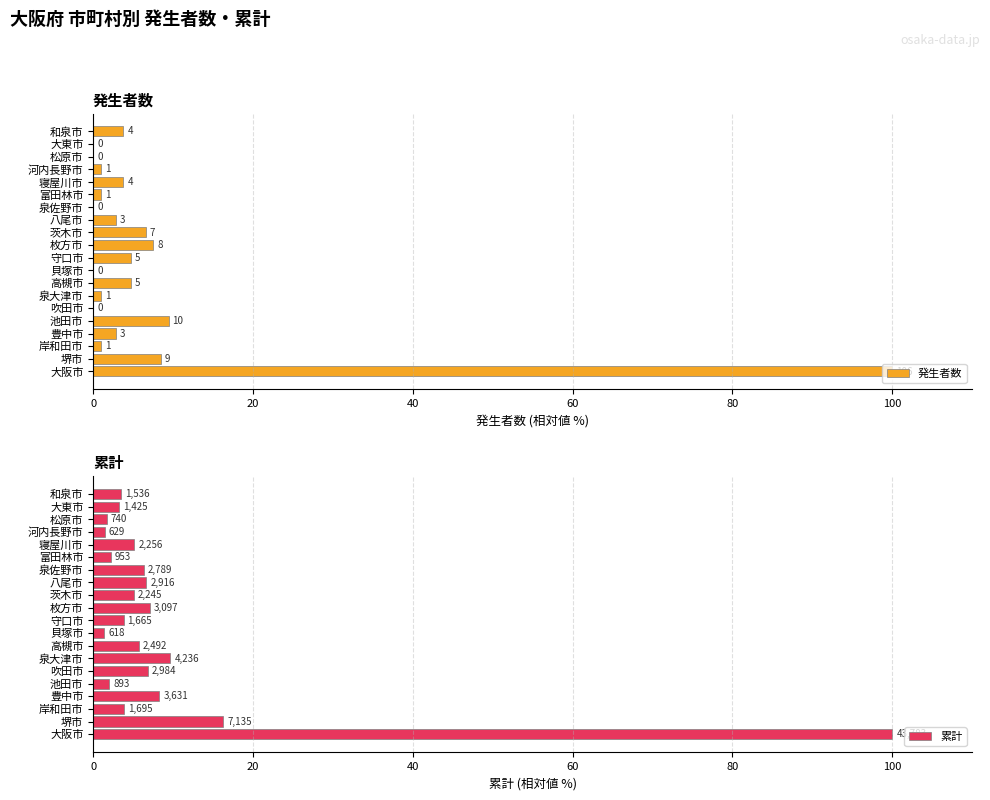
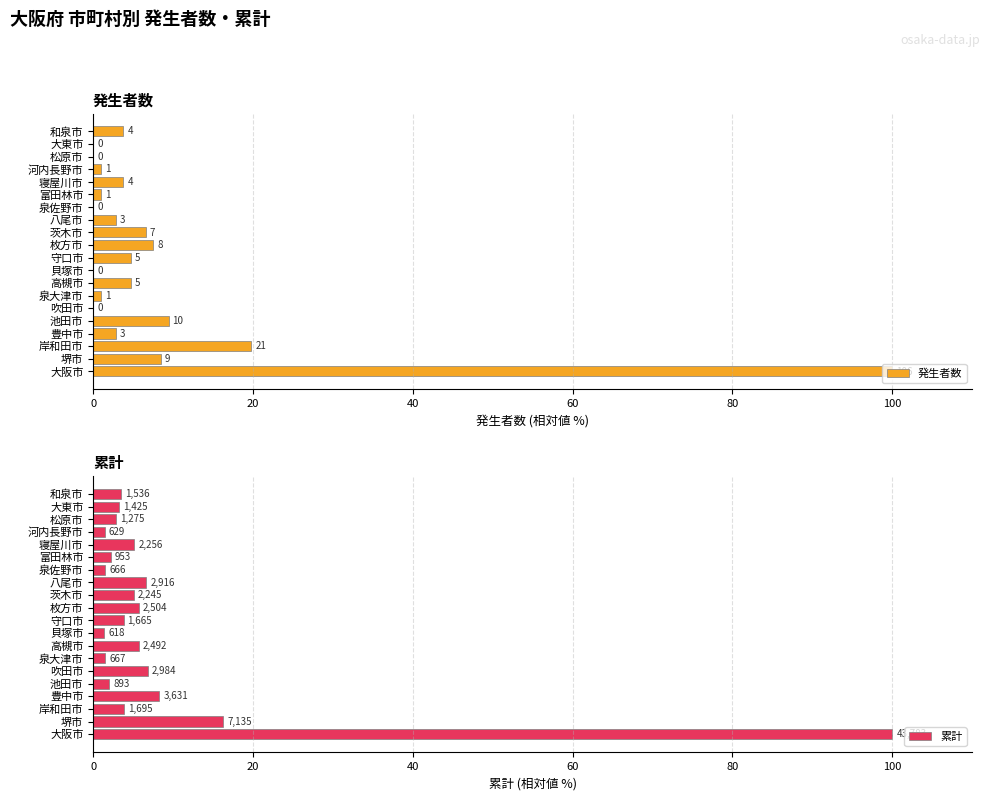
  {
    "発生者数": {
      "和泉市": "4",
      "大東市": "0",
      "松原市": "0",
      "河内長野市": "1",
      "寝屋川市": "4",
      "富田林市": "1",
      "泉佐野市": "0",
      "八尾市": "3",
      "茨木市": "7",
      "枚方市": "8",
      "守口市": "5",
      "貝塚市": "0",
      "高槻市": "5",
      "泉大津市": "1",
      "吹田市": "0",
      "豊中市": "3",
-     "岸和田市": "1"
+     "岸和田市": "21"
    },
    "累計": {
-     "松原市": "740",
-     "泉佐野市": "2,789",
-     "枚方市": "3,097",
-     "泉大津市": "4,236"
+     "松原市": "1,275",
+     "泉佐野市": "666",
+     "枚方市": "2,504",
+     "泉大津市": "667"
    }
  }
